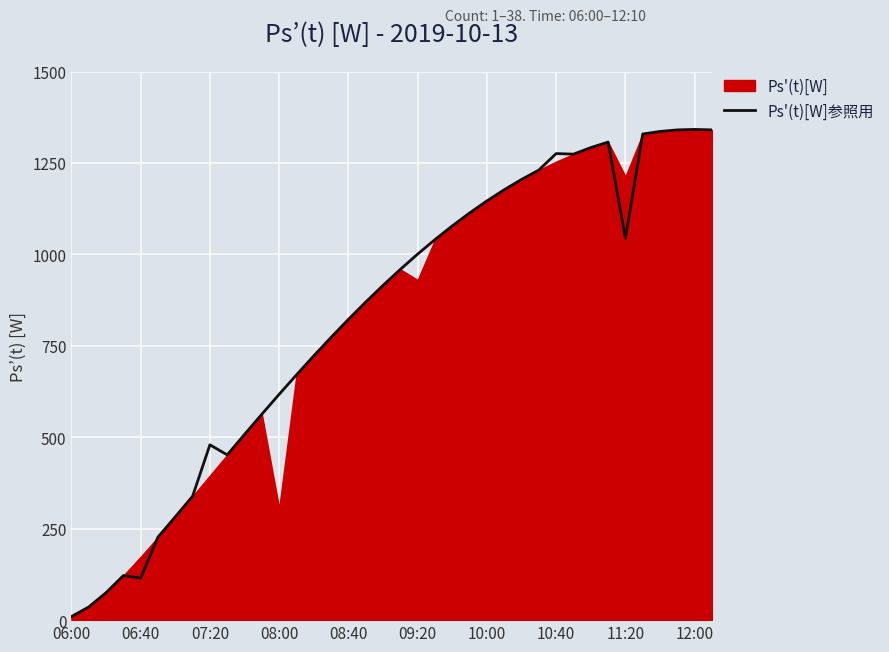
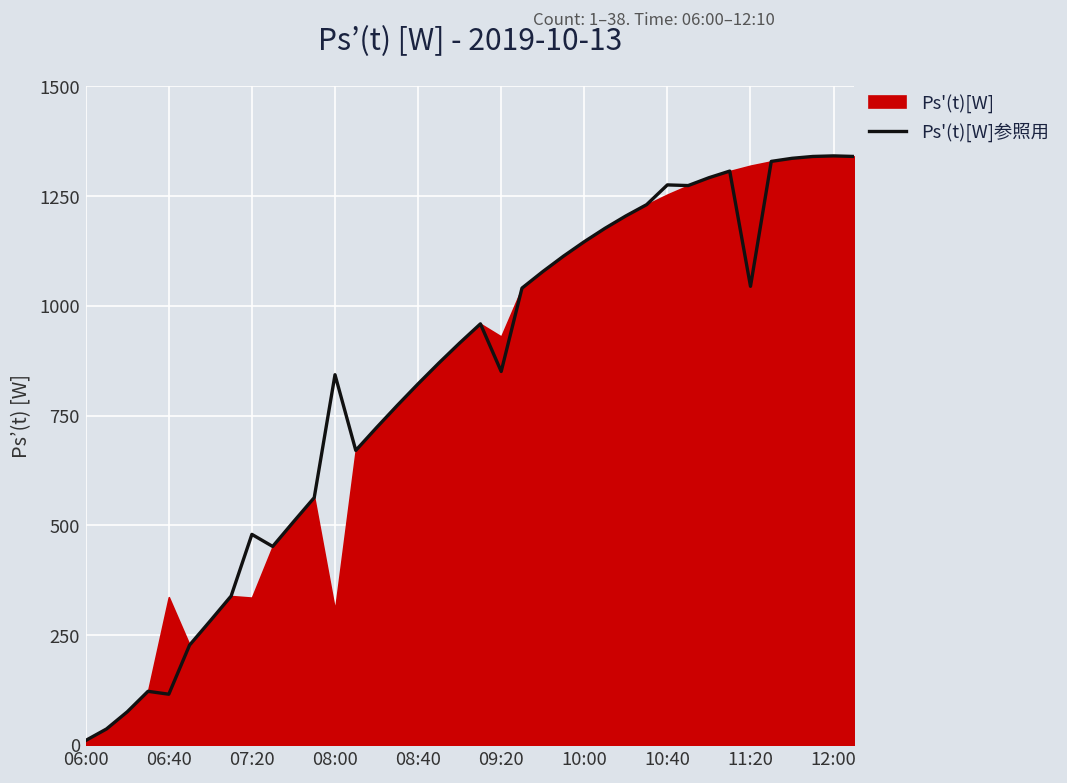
  {
    "Ps'(t)[W]": {
-     "06:40": 170,
-     "07:20": 400,
+     "06:40": 340,
+     "07:20": 340,
      "08:00": 310,
      "09:20": 930,
      "10:40": 1250,
-     "11:20": 1210
+     "11:20": 1320
    },
    "Ps'(t)[W]参照用": {
      "06:40": 120,
      "07:20": 480,
-     "08:00": 620,
-     "09:20": 1000,
+     "08:00": 840,
+     "09:20": 850,
      "10:40": 1280,
      "11:20": 1040
    }
  }
